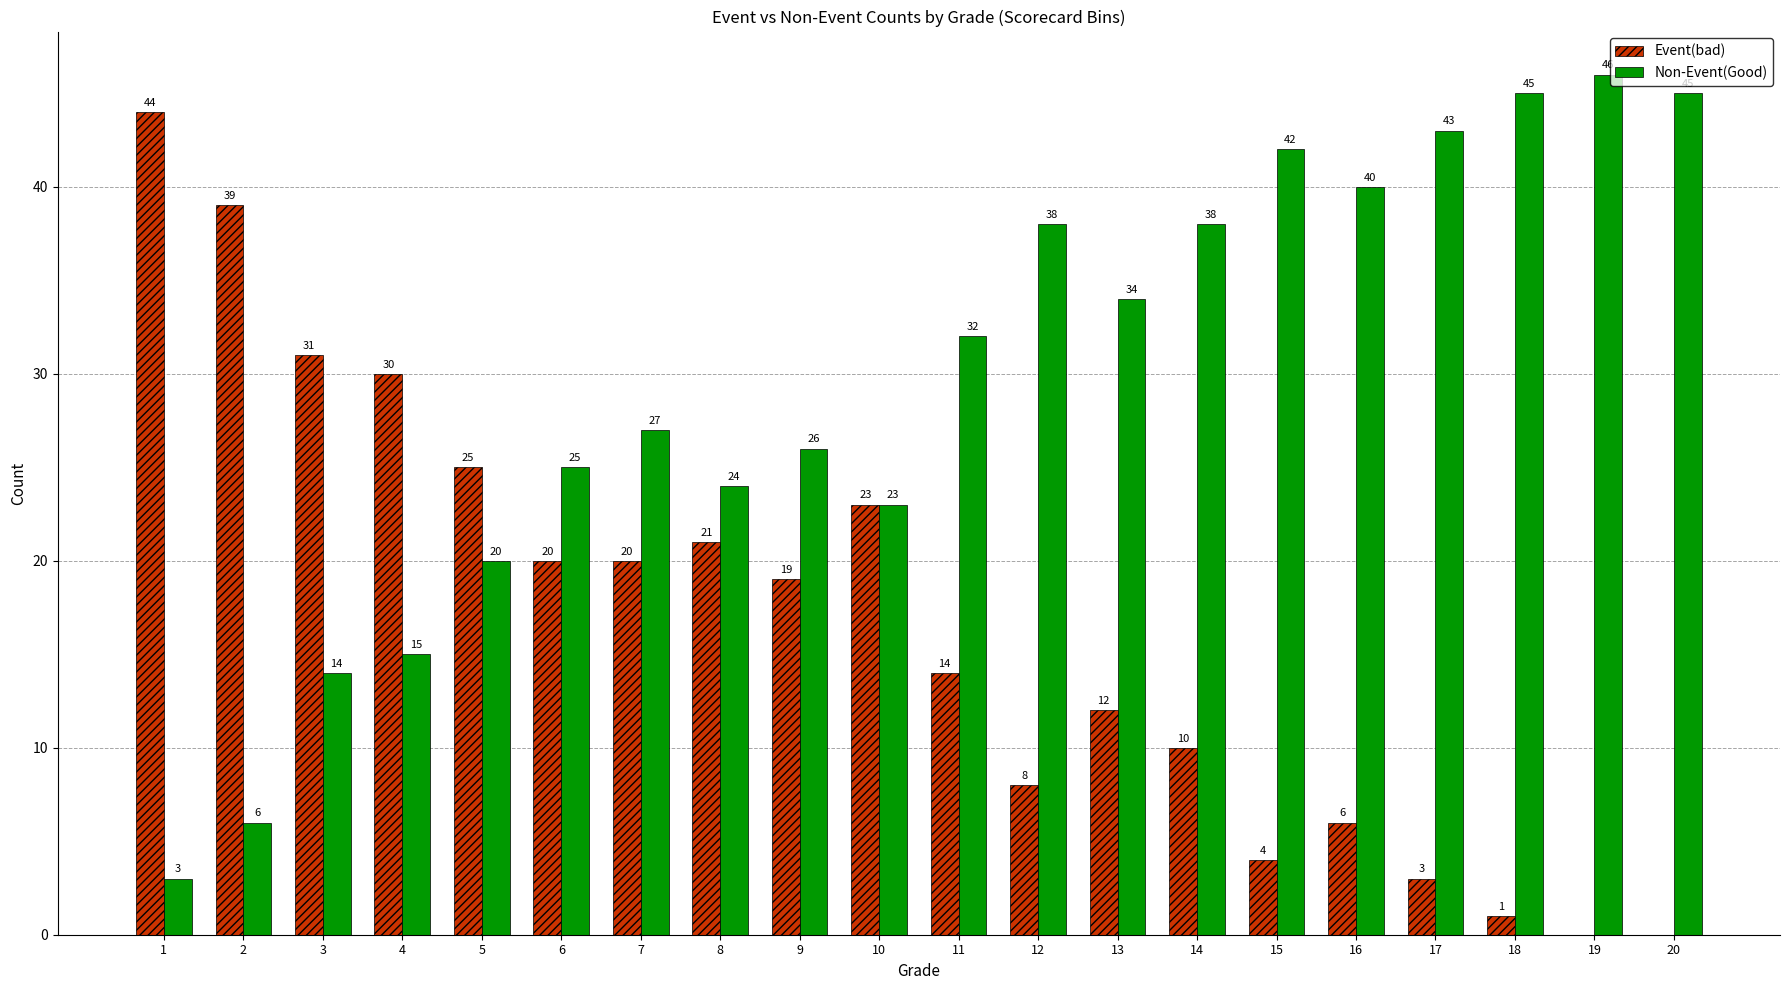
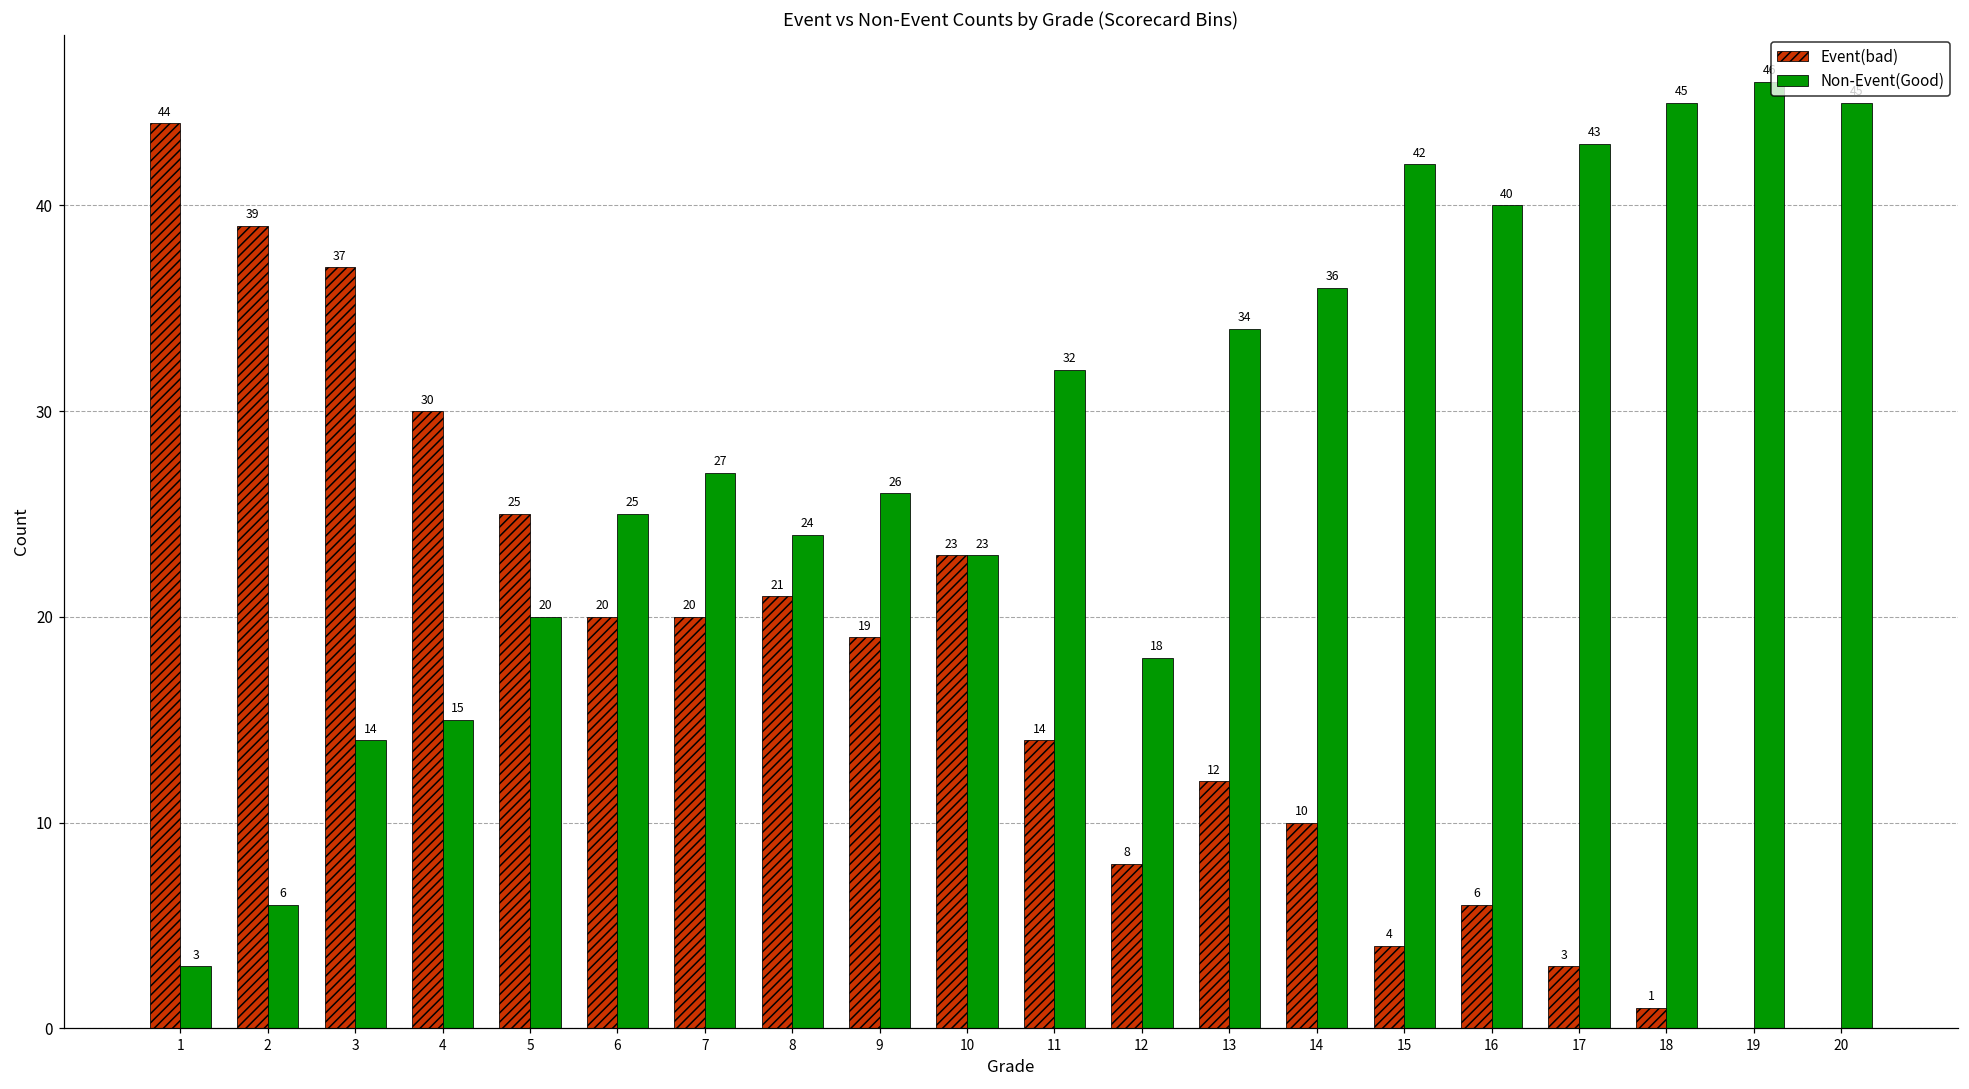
  {
    "Event(bad)": {
      "1": 44,
      "2": 39,
-     "3": 31,
+     "3": 37,
      "4": 30,
      "5": 25,
      "6": 20,
      "7": 20,
      "8": 21,
      "9": 19,
      "10": 23,
      "11": 14,
      "12": 8,
      "13": 12,
      "14": 10,
      "15": 4,
      "16": 6,
      "17": 3,
      "18": 1
    },
    "Non-Event(Good)": {
      "1": 3,
      "2": 6,
      "3": 14,
      "4": 15,
      "5": 20,
      "6": 25,
      "7": 27,
      "8": 24,
      "9": 26,
      "10": 23,
      "11": 32,
-     "12": 38,
+     "12": 18,
      "13": 34,
-     "14": 38,
+     "14": 36,
      "15": 42,
      "16": 40,
      "17": 43,
      "18": 45
    }
  }
